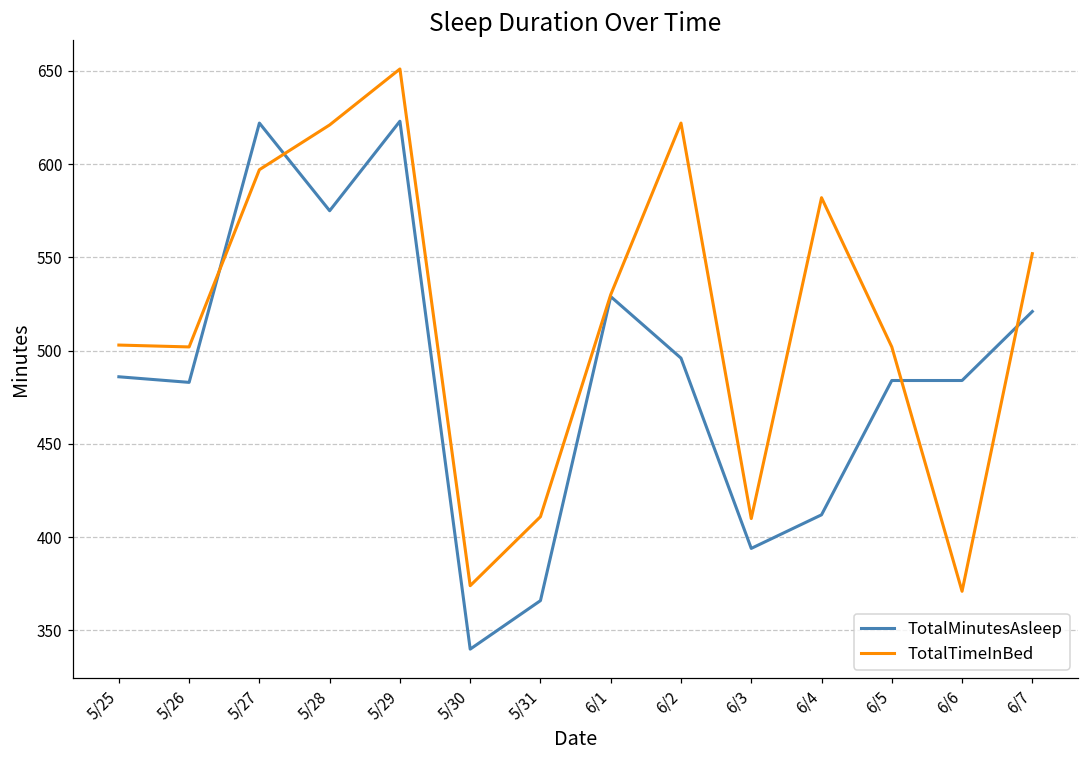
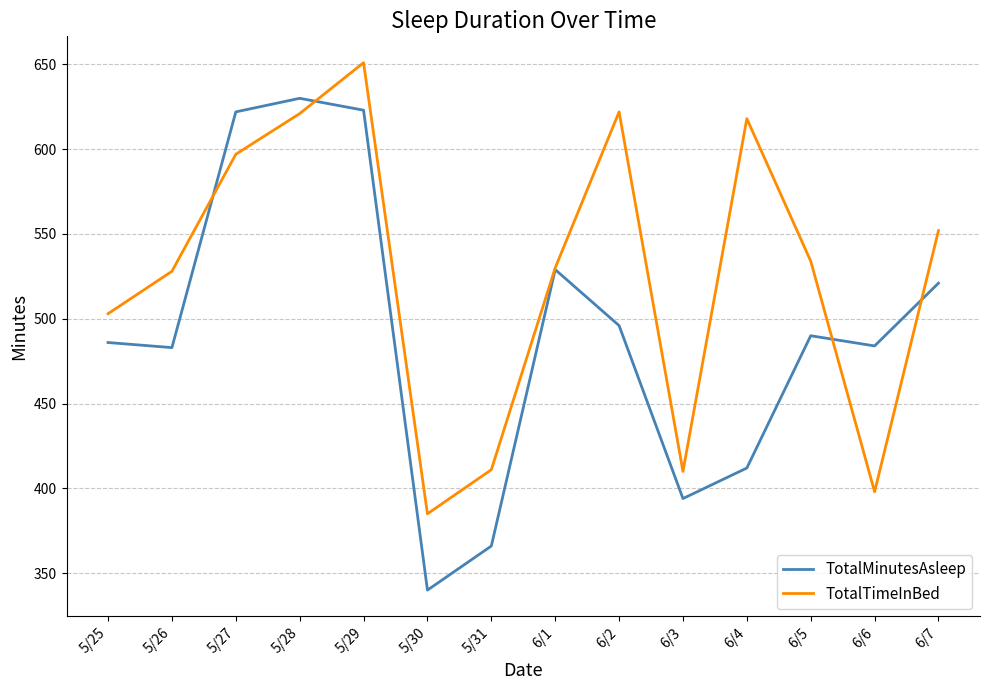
  {
    "TotalMinutesAsleep": {
      "5/25": 486,
      "5/26": 483,
      "5/27": 622,
-     "5/28": 575,
+     "5/28": 630,
      "5/29": 623,
      "5/30": 340,
      "5/31": 366,
      "6/2": 496,
      "6/3": 394,
      "6/4": 412,
-     "6/5": 484,
+     "6/5": 490,
      "6/6": 484,
      "6/7": 521
    },
    "TotalTimeInBed": {
      "5/25": 503,
-     "5/26": 502,
+     "5/26": 528,
      "5/27": 597,
      "5/28": 621,
      "5/29": 651,
-     "5/30": 374,
+     "5/30": 385,
      "5/31": 411,
      "6/2": 622,
      "6/3": 410,
-     "6/4": 582,
-     "6/5": 502,
-     "6/6": 371,
+     "6/4": 618,
+     "6/5": 534,
+     "6/6": 398,
      "6/7": 552
    }
  }
